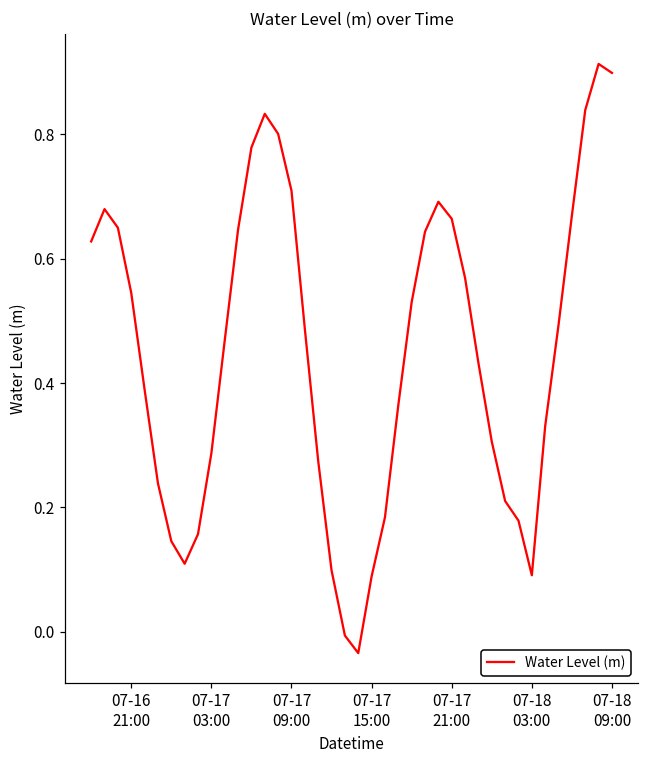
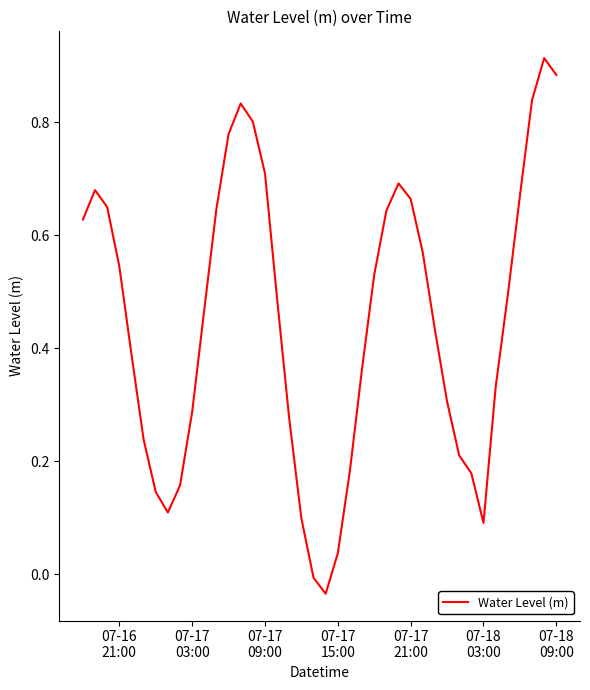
  {
    "07-16 21:00": 0.55,
    "07-17 03:00": 0.29,
    "07-17 09:00": 0.71,
-   "07-17 15:00": 0.09,
+   "07-17 15:00": 0.04,
    "07-17 21:00": 0.66,
    "07-18 03:00": 0.09,
-   "07-18 09:00": 0.90
+   "07-18 09:00": 0.88
  }
